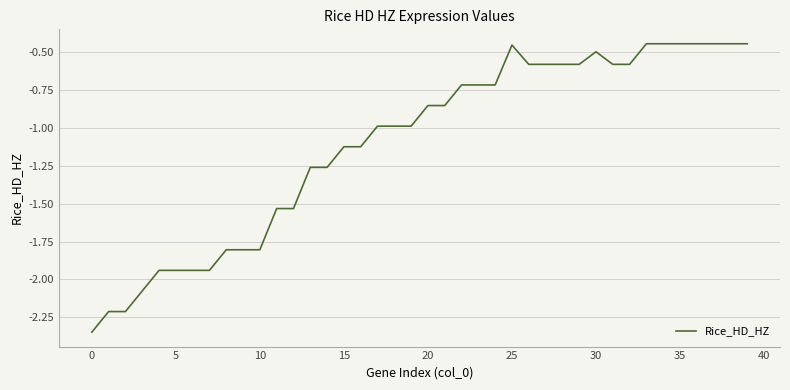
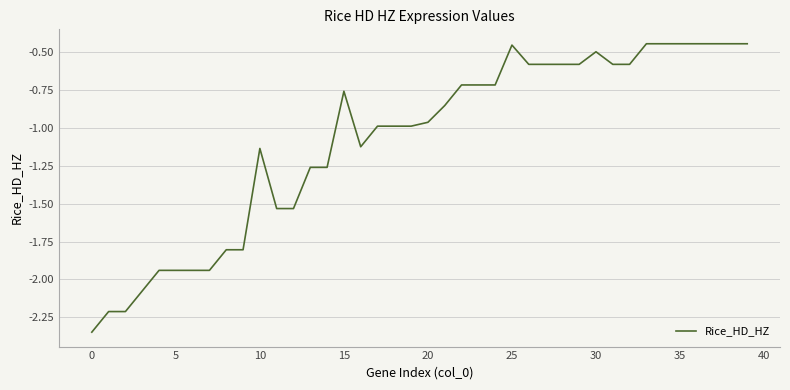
  {
    "0": -2.35,
    "5": -1.94,
-   "10": -1.80,
-   "15": -1.12,
-   "20": -0.85,
+   "10": -1.13,
+   "15": -0.76,
+   "20": -0.96,
    "25": -0.45,
    "30": -0.50,
    "35": -0.44
  }
